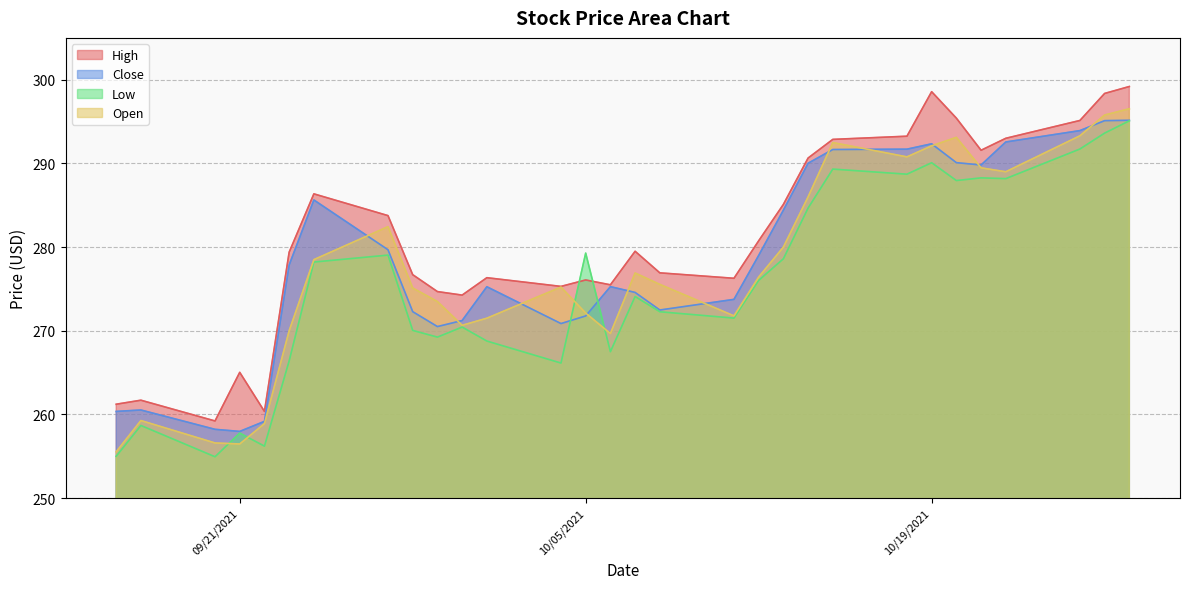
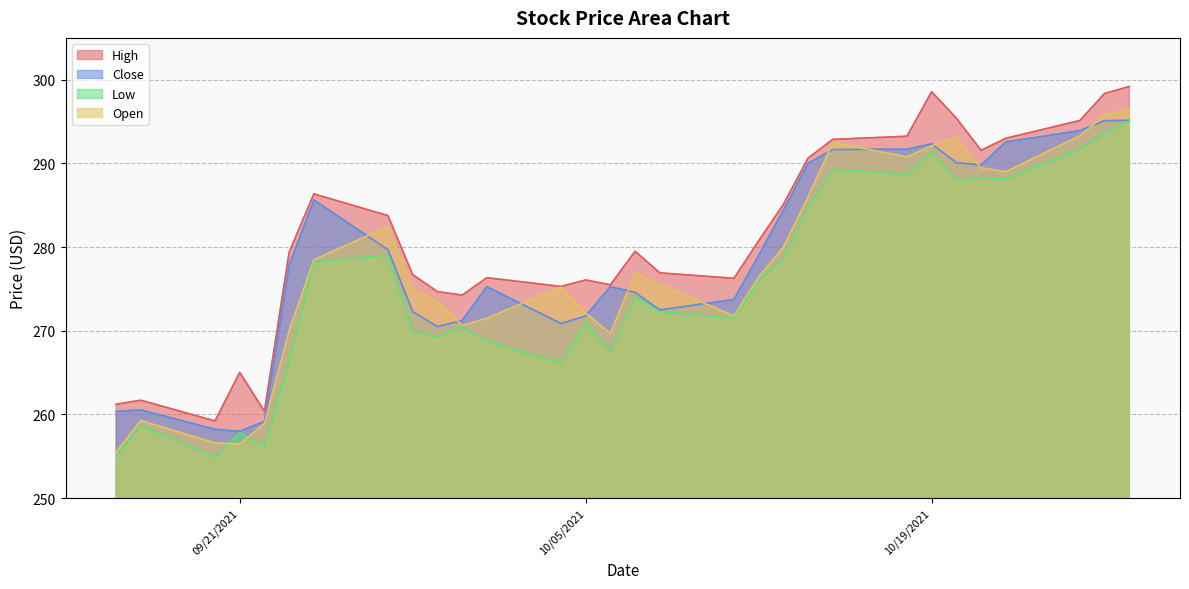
  {
    "High": {
      "09/21/2021": 265,
      "10/05/2021": 276,
      "10/19/2021": 299
    },
    "Close": {
      "10/05/2021": 272
    },
    "Low": {
-     "10/05/2021": 279,
-     "10/19/2021": 290
+     "10/05/2021": 271,
+     "10/19/2021": 291
    },
    "Open": {
      "09/21/2021": 256,
      "10/05/2021": 272
    }
  }
